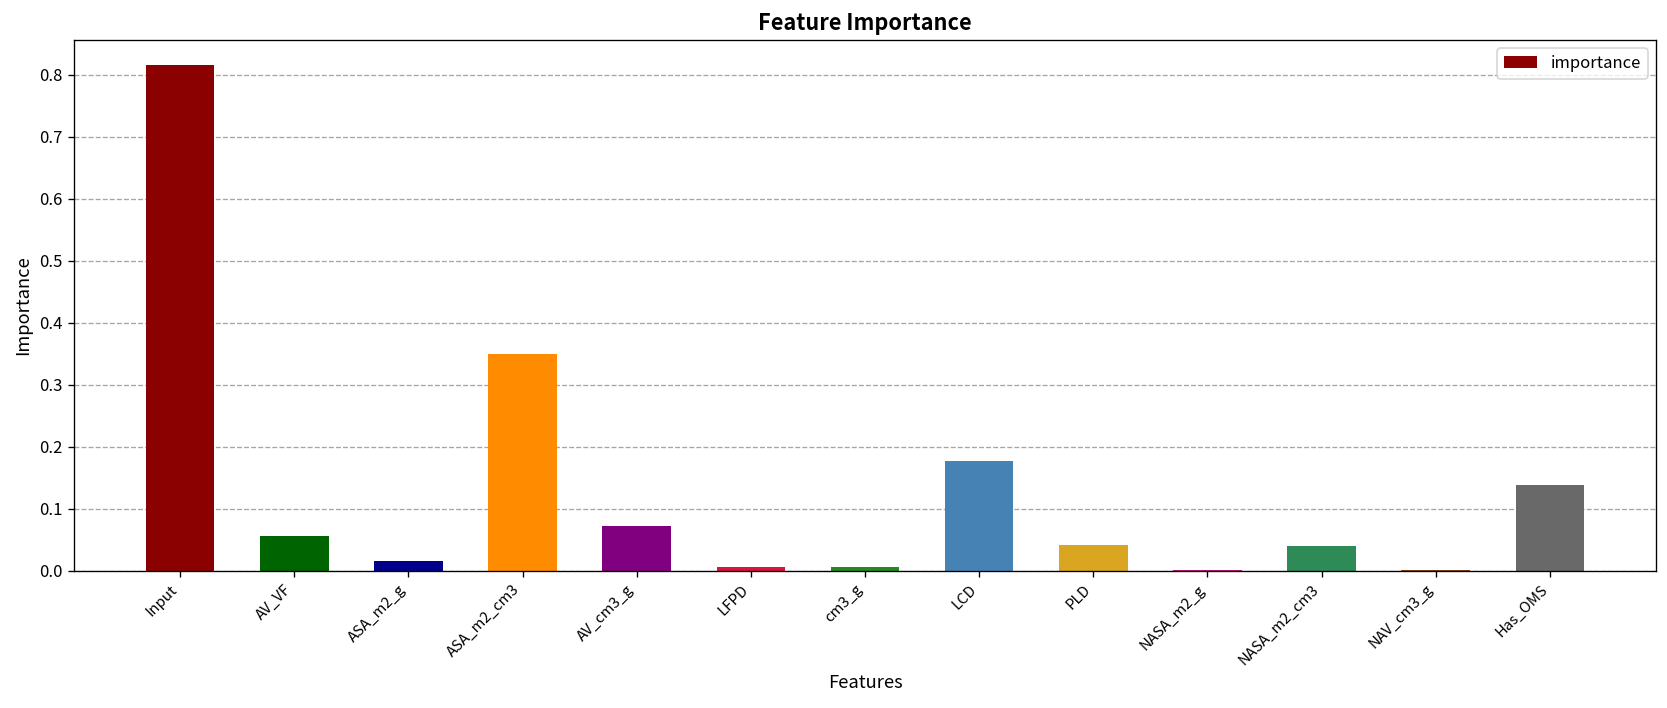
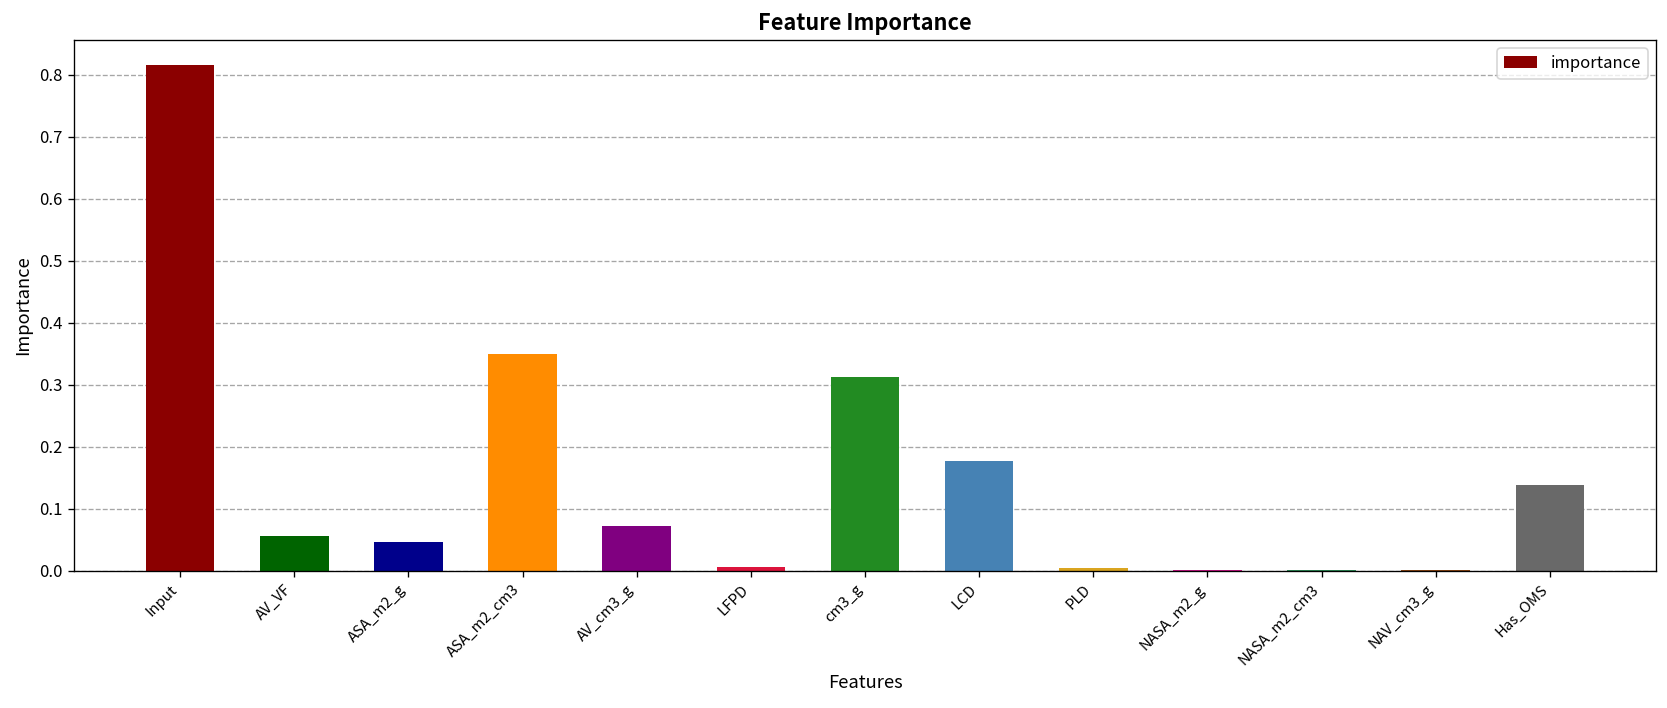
  {
    "Input": 0.81,
    "AV_VF": 0.06,
-   "ASA_m2_g": 0.02,
+   "ASA_m2_g": 0.05,
    "ASA_m2_cm3": 0.35,
    "AV_cm3_g": 0.07,
    "LFPD": 0.01,
-   "cm3_g": 0.01,
+   "cm3_g": 0.31,
    "LCD": 0.18,
-   "PLD": 0.04,
-   "NASA_m2_cm3": 0.04,
+   "PLD": 0.00,
+   "NASA_m2_cm3": 0.00,
    "Has_OMS": 0.14
  }
